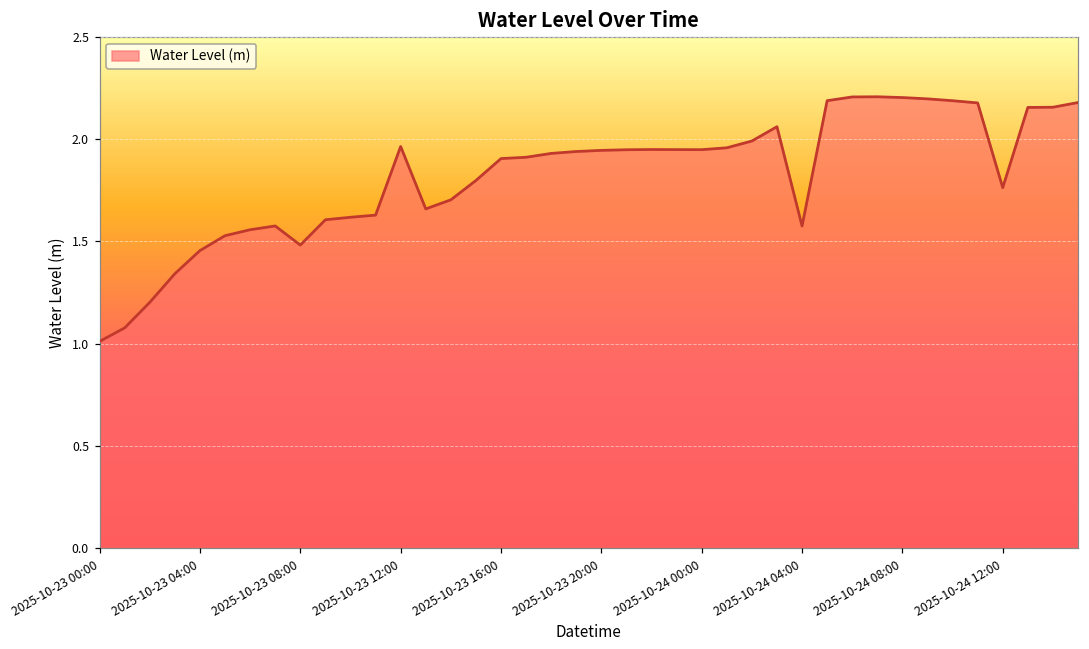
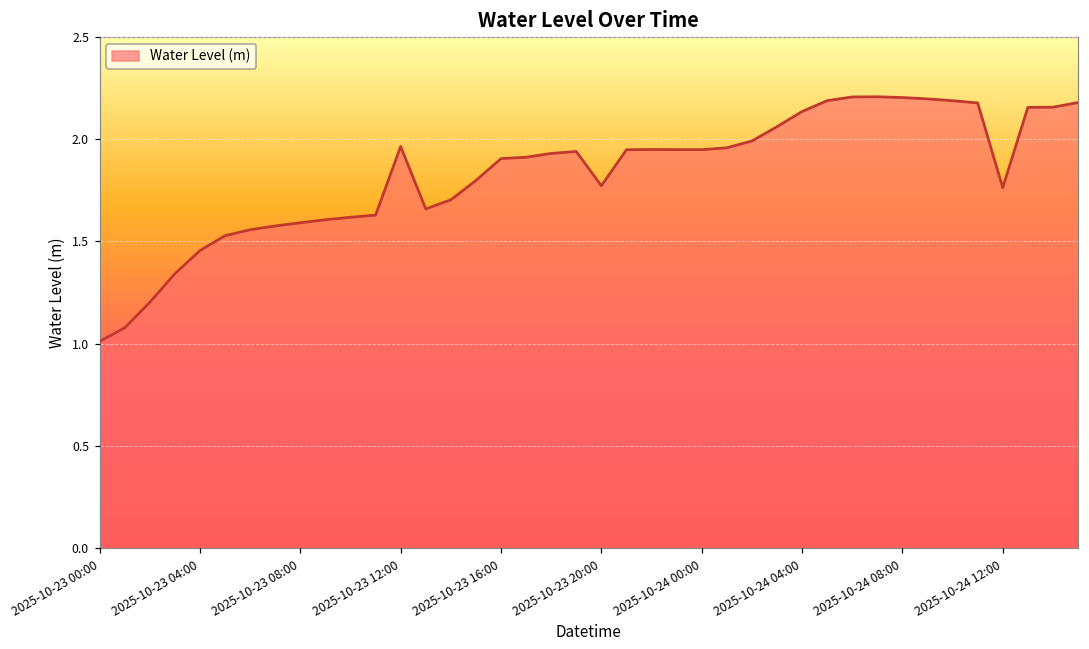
  {
    "2025-10-23 00:00": 1.01,
    "2025-10-23 04:00": 1.45,
-   "2025-10-23 08:00": 1.48,
+   "2025-10-23 08:00": 1.59,
    "2025-10-23 12:00": 1.96,
    "2025-10-23 16:00": 1.90,
-   "2025-10-23 20:00": 1.94,
+   "2025-10-23 20:00": 1.77,
    "2025-10-24 00:00": 1.95,
-   "2025-10-24 04:00": 1.57,
+   "2025-10-24 04:00": 2.13,
    "2025-10-24 08:00": 2.20,
    "2025-10-24 12:00": 1.76
  }
